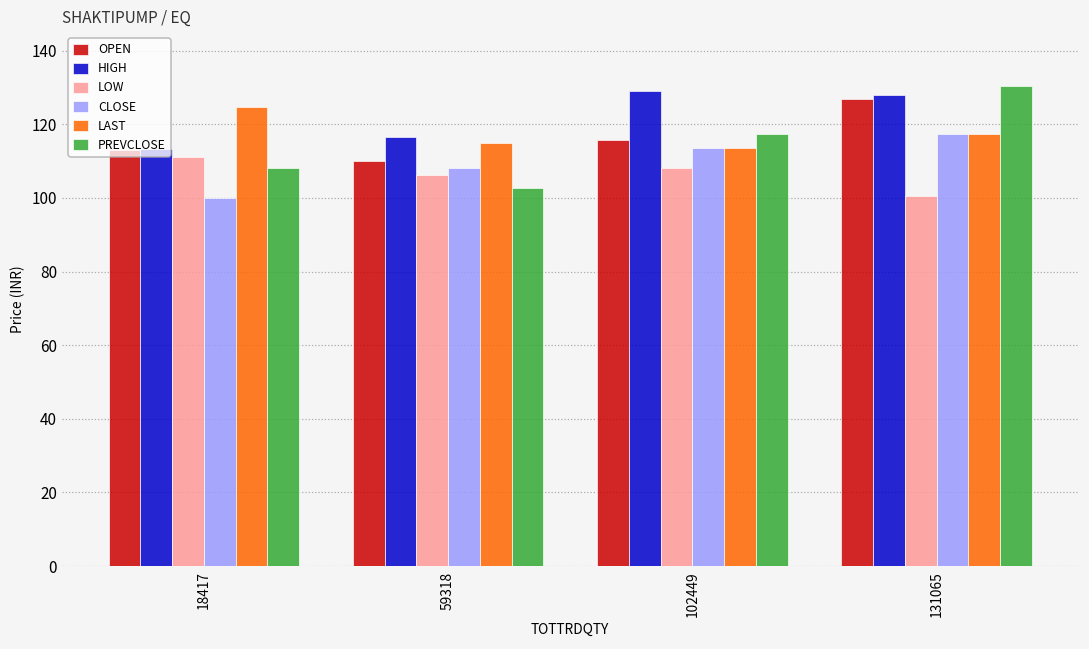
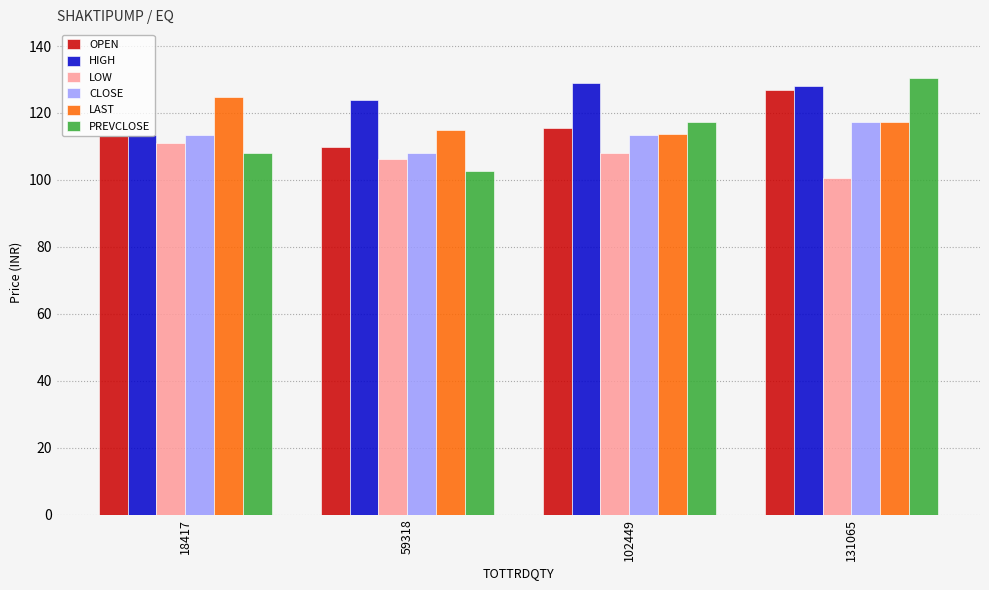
  {
    "OPEN": {
      "18417": 113,
      "59318": 110,
      "102449": 116,
      "131065": 127
    },
    "HIGH": {
-     "59318": 117,
+     "59318": 124,
      "102449": 129,
      "131065": 128
    },
    "LOW": {
      "18417": 111,
      "59318": 106,
      "102449": 108,
      "131065": 101
    },
    "CLOSE": {
-     "18417": 100,
+     "18417": 113,
      "59318": 108,
      "102449": 114,
      "131065": 117
    },
    "LAST": {
      "18417": 125,
      "59318": 115,
      "102449": 114,
      "131065": 117
    },
    "PREVCLOSE": {
      "18417": 108,
      "59318": 103,
      "102449": 117,
      "131065": 131
    }
  }
